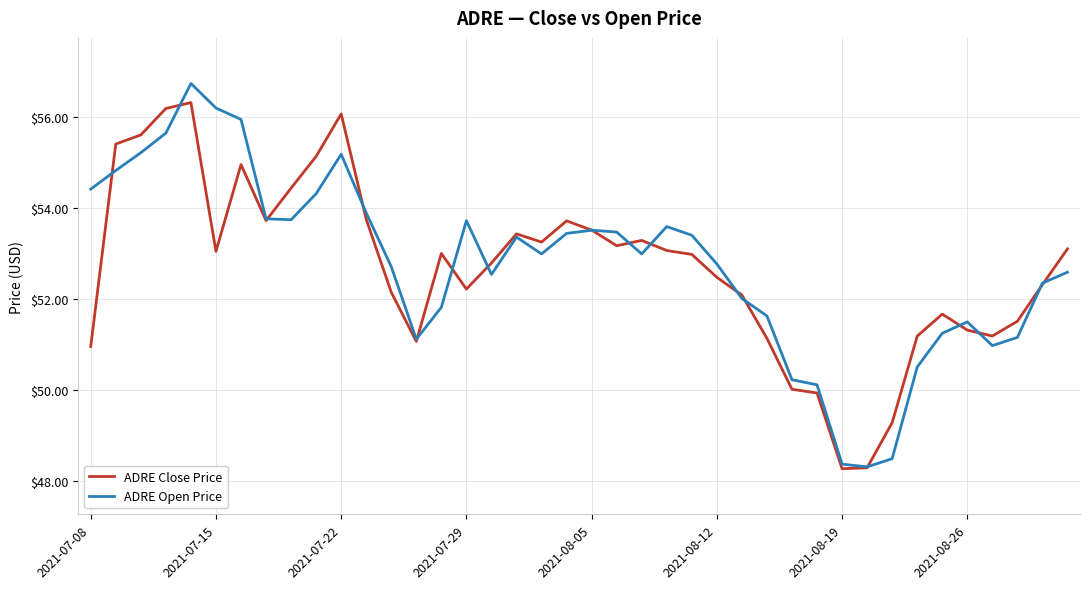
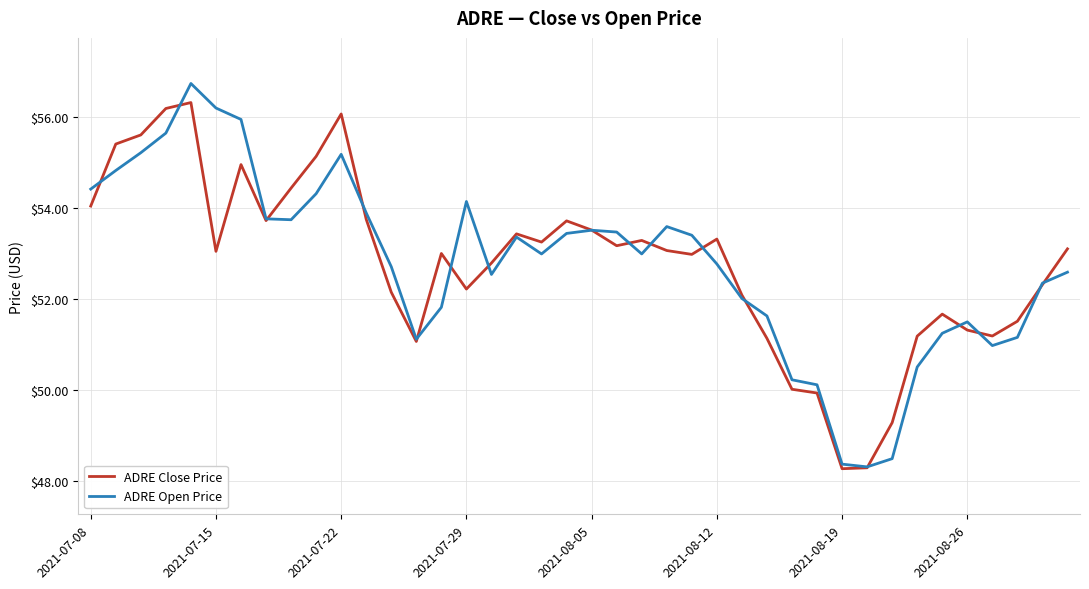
  {
    "ADRE Close Price": {
-     "2021-07-08": "$51.0",
+     "2021-07-08": "$54.0",
      "2021-07-15": "$53.0",
      "2021-07-22": "$56.1",
      "2021-07-29": "$52.2",
-     "2021-08-12": "$52.5",
+     "2021-08-12": "$53.3",
      "2021-08-19": "$48.3",
      "2021-08-26": "$51.3"
    },
    "ADRE Open Price": {
      "2021-07-08": "$54.4",
      "2021-07-15": "$56.2",
      "2021-07-22": "$55.2",
-     "2021-07-29": "$53.7",
+     "2021-07-29": "$54.1",
      "2021-08-12": "$52.8",
      "2021-08-19": "$48.4",
      "2021-08-26": "$51.5"
    }
  }
